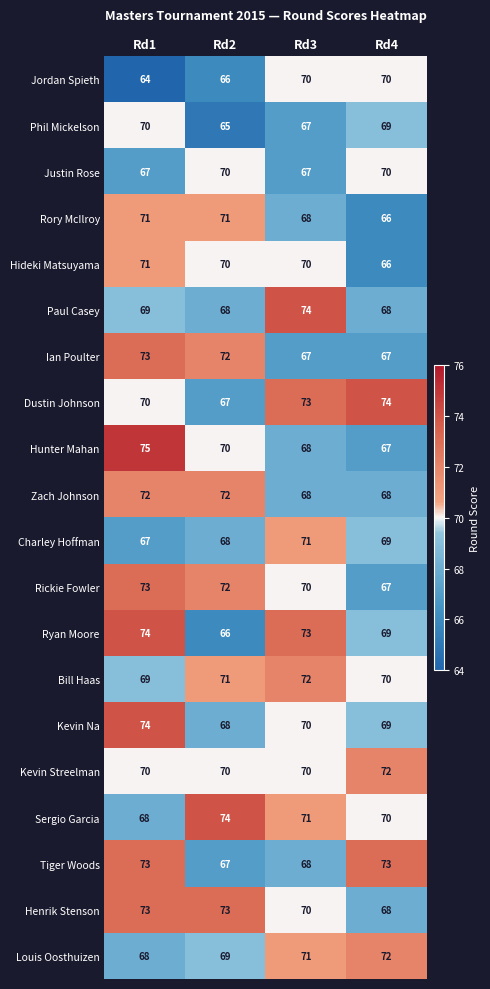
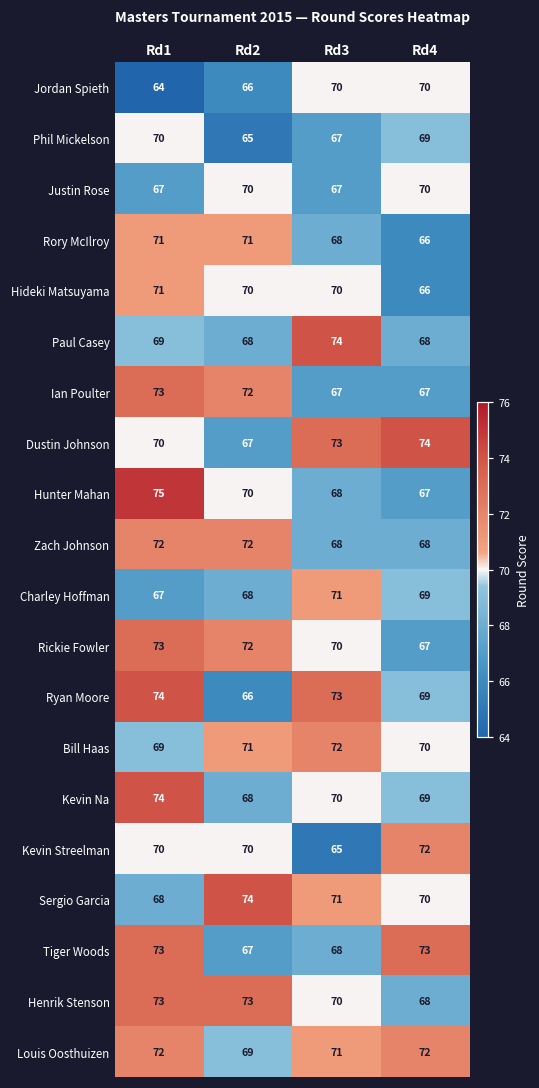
  {
    "Jordan Spieth": {
      "Rd1": 64,
      "Rd2": 66,
      "Rd3": 70,
      "Rd4": 70
    },
    "Phil Mickelson": {
      "Rd1": 70,
      "Rd2": 65,
      "Rd3": 67,
      "Rd4": 69
    },
    "Justin Rose": {
      "Rd1": 67,
      "Rd2": 70,
      "Rd3": 67,
      "Rd4": 70
    },
    "Rory McIlroy": {
      "Rd1": 71,
      "Rd2": 71,
      "Rd3": 68,
      "Rd4": 66
    },
    "Hideki Matsuyama": {
      "Rd1": 71,
      "Rd2": 70,
      "Rd3": 70,
      "Rd4": 66
    },
    "Paul Casey": {
      "Rd1": 69,
      "Rd2": 68,
      "Rd3": 74,
      "Rd4": 68
    },
    "Ian Poulter": {
      "Rd1": 73,
      "Rd2": 72,
      "Rd3": 67,
      "Rd4": 67
    },
    "Dustin Johnson": {
      "Rd1": 70,
      "Rd2": 67,
      "Rd3": 73,
      "Rd4": 74
    },
    "Hunter Mahan": {
      "Rd1": 75,
      "Rd2": 70,
      "Rd3": 68,
      "Rd4": 67
    },
    "Zach Johnson": {
      "Rd1": 72,
      "Rd2": 72,
      "Rd3": 68,
      "Rd4": 68
    },
    "Charley Hoffman": {
      "Rd1": 67,
      "Rd2": 68,
      "Rd3": 71,
      "Rd4": 69
    },
    "Rickie Fowler": {
      "Rd1": 73,
      "Rd2": 72,
      "Rd3": 70,
      "Rd4": 67
    },
    "Ryan Moore": {
      "Rd1": 74,
      "Rd2": 66,
      "Rd3": 73,
      "Rd4": 69
    },
    "Bill Haas": {
      "Rd1": 69,
      "Rd2": 71,
      "Rd3": 72,
      "Rd4": 70
    },
    "Kevin Na": {
      "Rd1": 74,
      "Rd2": 68,
      "Rd3": 70,
      "Rd4": 69
    },
    "Kevin Streelman": {
      "Rd1": 70,
      "Rd2": 70,
-     "Rd3": 70,
+     "Rd3": 65,
      "Rd4": 72
    },
    "Sergio Garcia": {
      "Rd1": 68,
      "Rd2": 74,
      "Rd3": 71,
      "Rd4": 70
    },
    "Tiger Woods": {
      "Rd1": 73,
      "Rd2": 67,
      "Rd3": 68,
      "Rd4": 73
    },
    "Henrik Stenson": {
      "Rd1": 73,
      "Rd2": 73,
      "Rd3": 70,
      "Rd4": 68
    },
    "Louis Oosthuizen": {
-     "Rd1": 68,
+     "Rd1": 72,
      "Rd2": 69,
      "Rd3": 71,
      "Rd4": 72
    }
  }
